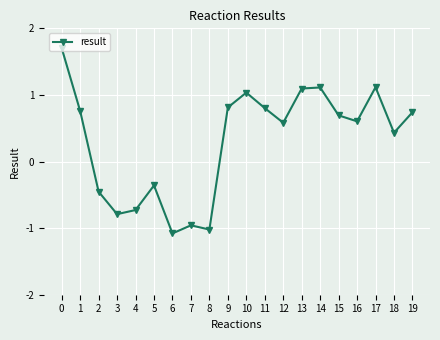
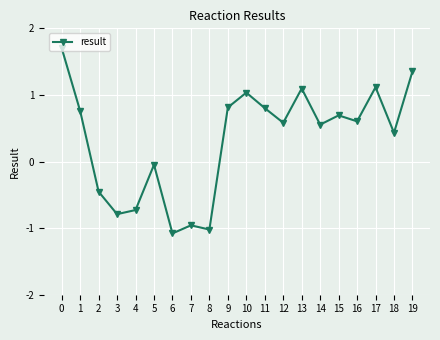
  {
    "1": 0.8,
    "2": -0.5,
    "3": -0.8,
    "4": -0.7,
-   "5": -0.4,
+   "5": 0.0,
    "6": -1.1,
    "7": -1.0,
    "8": -1.0,
    "9": 0.8,
    "10": 1.0,
    "11": 0.8,
    "12": 0.6,
    "13": 1.1,
-   "14": 1.1,
+   "14": 0.6,
    "15": 0.7,
    "16": 0.6,
    "17": 1.1,
    "18": 0.4,
-   "19": 0.7
+   "19": 1.4
  }
